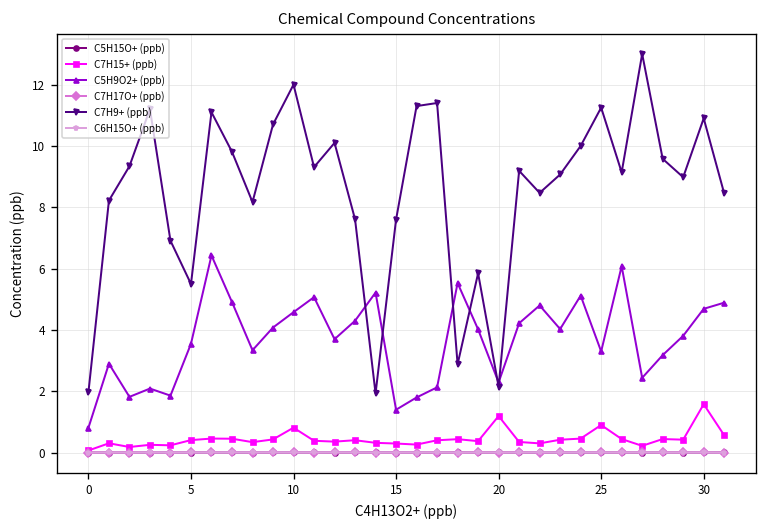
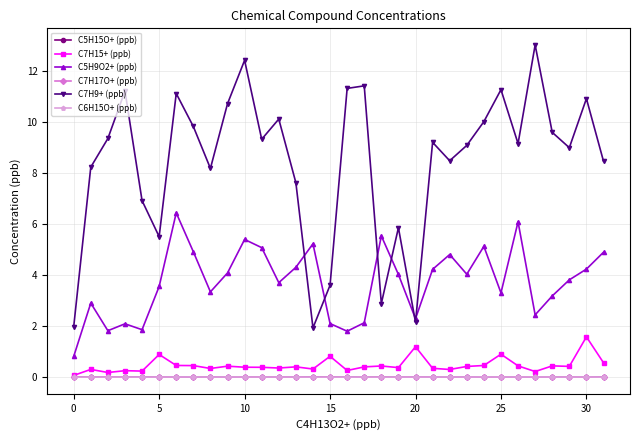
  {
    "C6H15O+ (ppb)": {
      "5": 0.0,
      "10": 0.0,
      "15": 0.0,
      "20": 0.0,
      "25": 0.0,
      "30": 0.0
    },
    "C7H15+ (ppb)": {
-     "5": 0.4,
-     "10": 0.8,
-     "15": 0.3,
+     "5": 0.9,
+     "10": 0.4,
+     "15": 0.8,
      "20": 1.2,
      "25": 0.9,
      "30": 1.6
    },
    "C5H9O2+ (ppb)": {
      "0": 0.8,
      "5": 3.6,
-     "10": 4.6,
-     "15": 1.4,
+     "10": 5.4,
+     "15": 2.1,
      "20": 2.3,
      "25": 3.3,
-     "30": 4.7
+     "30": 4.2
    },
    "C7H9+ (ppb)": {
      "0": 2.0,
      "5": 5.5,
-     "10": 12.0,
-     "15": 7.6,
+     "10": 12.4,
+     "15": 3.6,
      "20": 2.2,
      "25": 11.3,
      "30": 10.9
    }
  }
